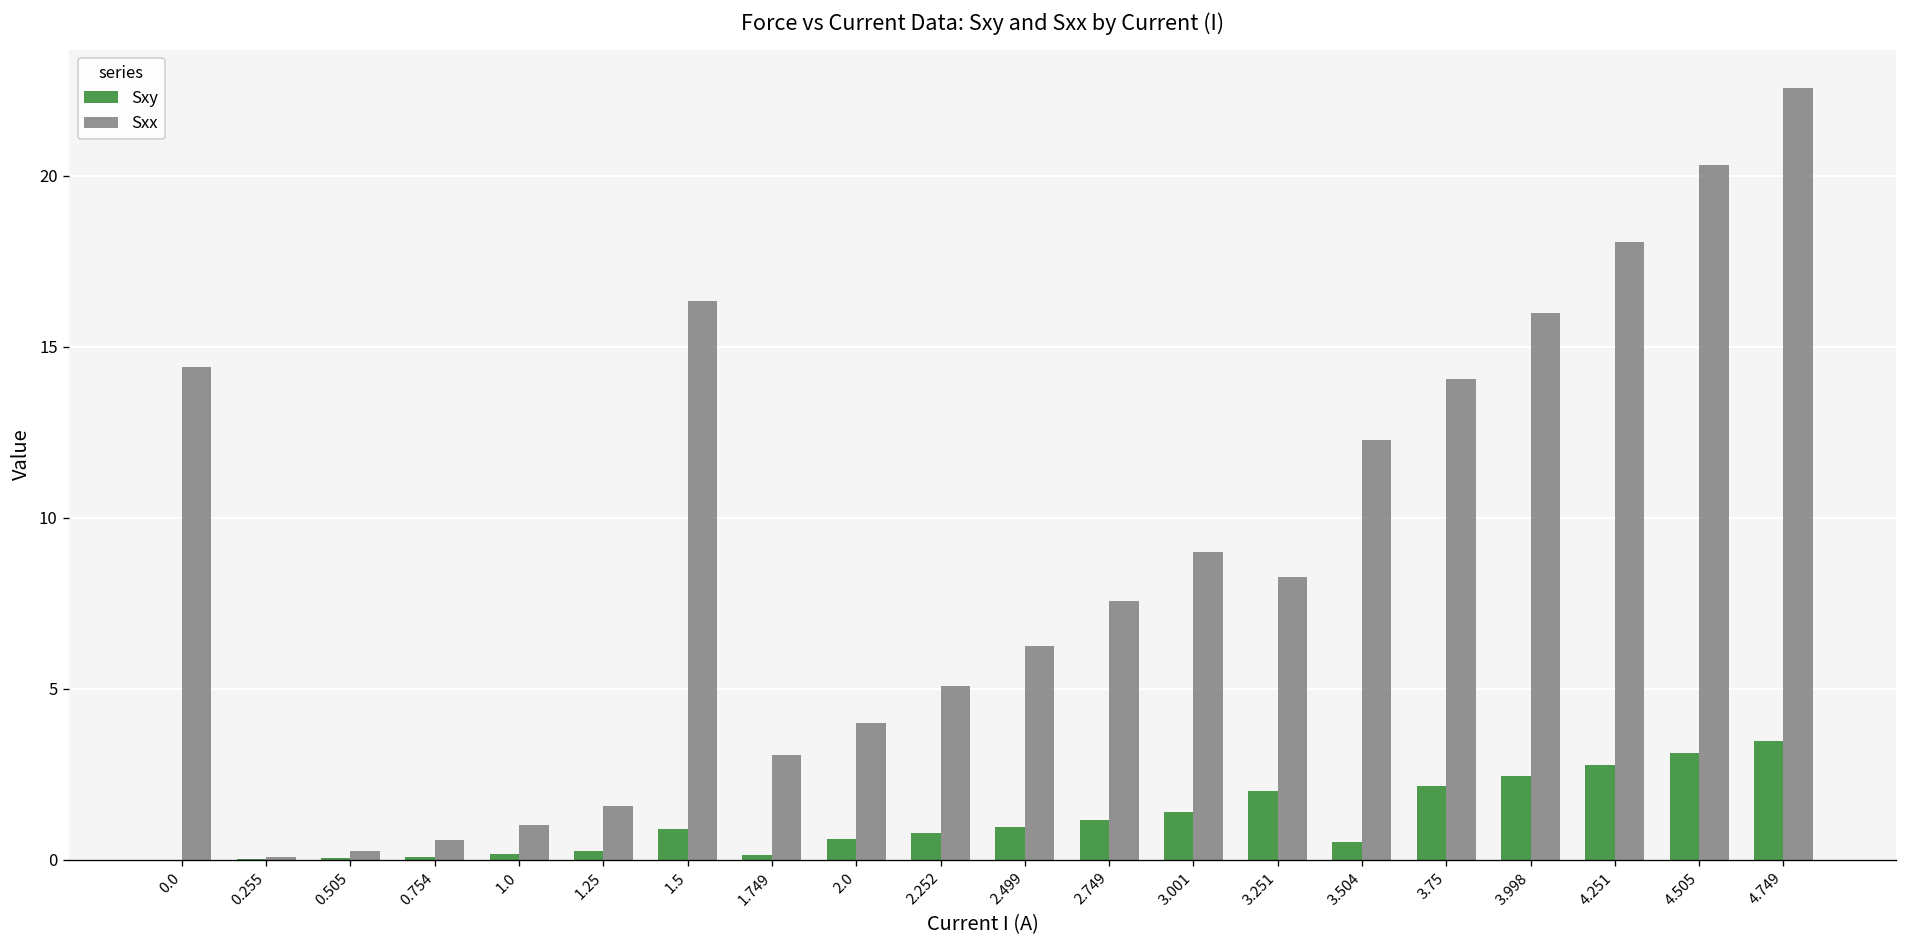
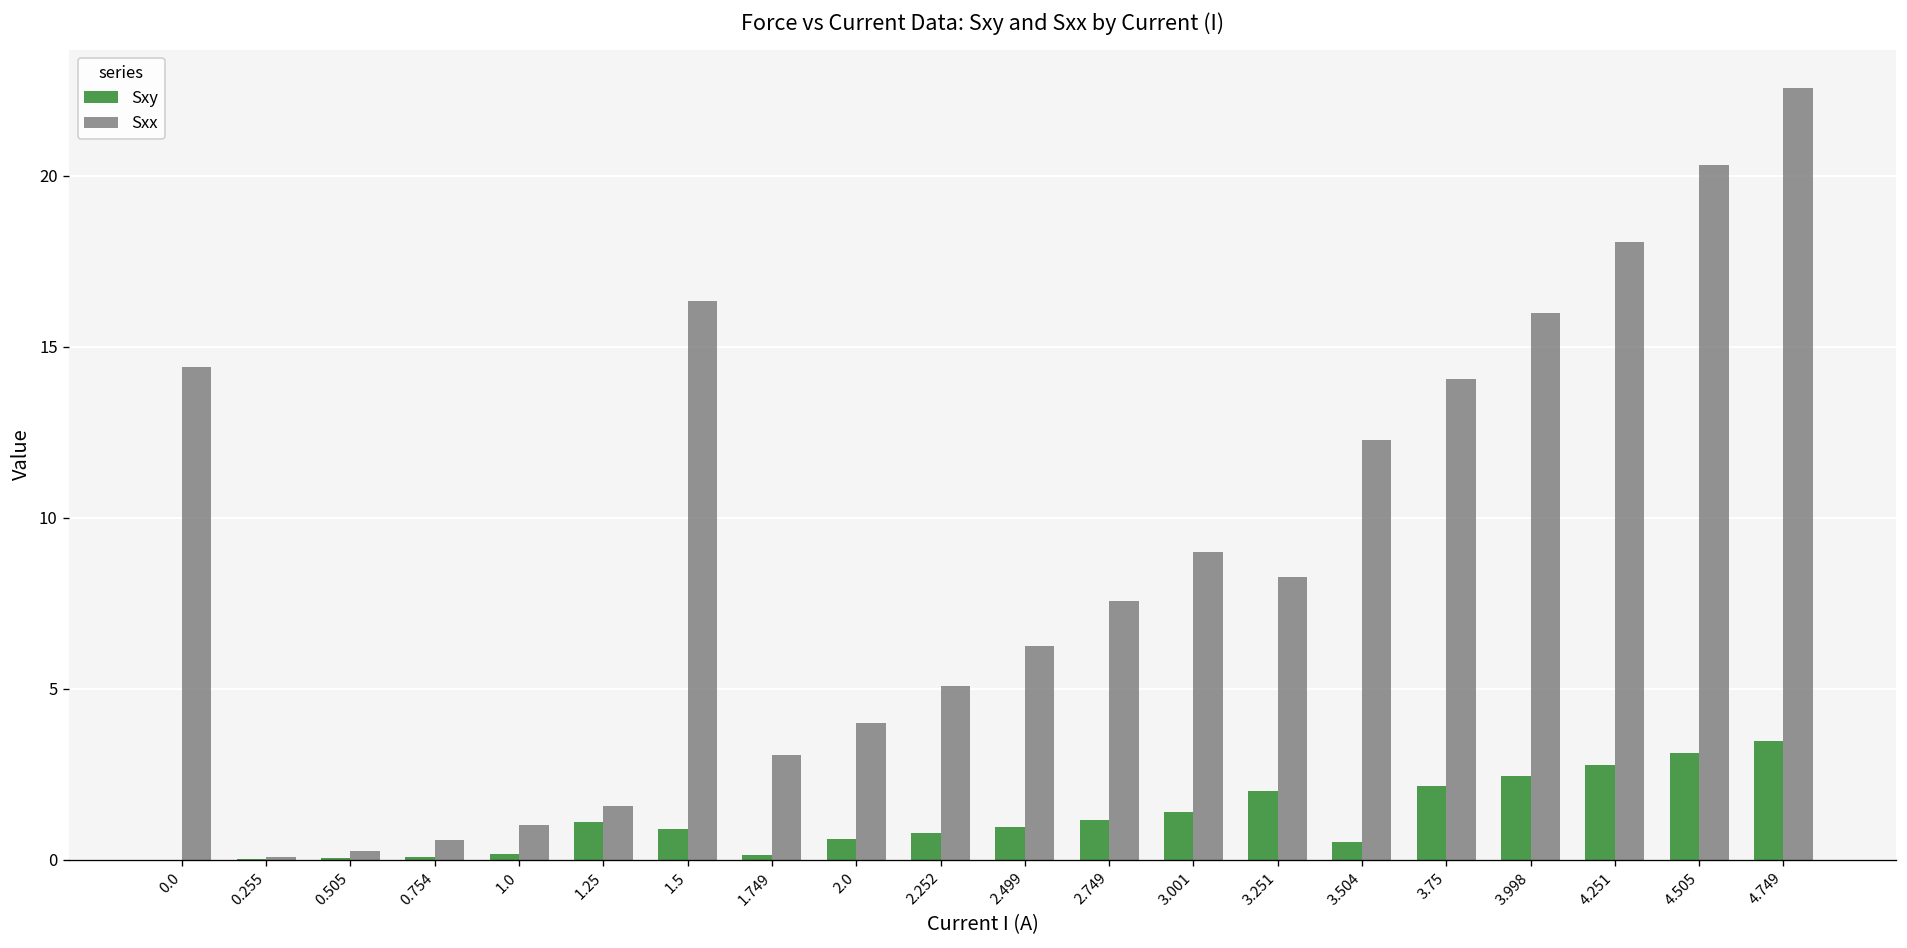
  {
    "Sxy": {
      "0.0": 0.0,
      "1.0": 0.2,
-     "1.25": 0.2,
+     "1.25": 1.1,
      "1.5": 0.9,
      "1.749": 0.1,
      "2.0": 0.6,
      "2.252": 0.8,
      "2.499": 1.0,
      "2.749": 1.2,
      "3.001": 1.4,
      "3.251": 2.0,
      "3.504": 0.5,
      "3.75": 2.2,
      "3.998": 2.5,
      "4.251": 2.8,
      "4.505": 3.1,
      "4.749": 3.5
    },
    "Sxx": {
      "0.0": 14.4,
      "0.505": 0.3,
      "0.754": 0.6,
      "1.0": 1.0,
      "1.25": 1.6,
      "1.5": 16.3,
      "1.749": 3.1,
      "2.0": 4.0,
      "2.252": 5.1,
      "2.499": 6.2,
      "2.749": 7.6,
      "3.001": 9.0,
      "3.251": 8.3,
      "3.504": 12.3,
      "3.75": 14.1,
      "3.998": 16.0,
      "4.251": 18.1,
      "4.505": 20.3,
      "4.749": 22.6
    }
  }
